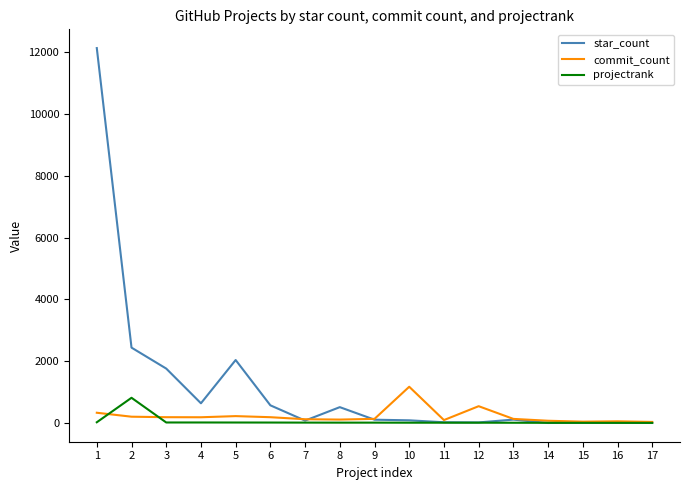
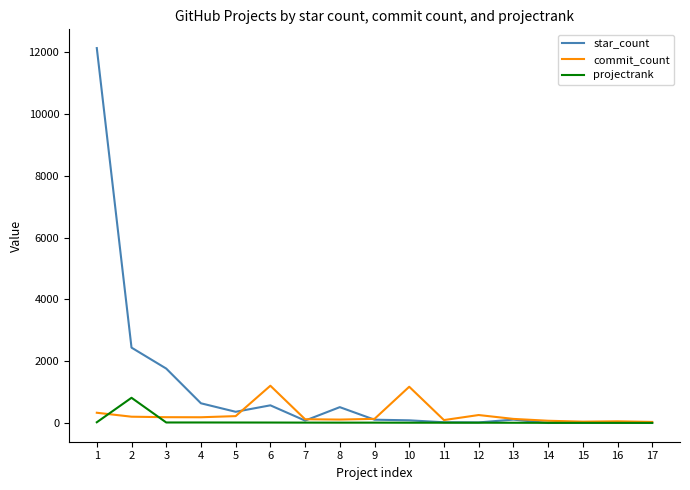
  {
    "star_count": {
      "1": 12100,
      "2": 2400,
      "3": 1800,
      "4": 600,
-     "5": 2000,
+     "5": 400,
      "6": 600,
      "8": 500
    },
    "commit_count": {
      "1": 300,
      "2": 200,
      "3": 200,
      "4": 200,
      "5": 200,
-     "6": 200,
+     "6": 1200,
      "8": 100,
      "10": 1200,
-     "12": 500
+     "12": 300
    },
    "projectrank": {
      "1": 0,
      "2": 800,
      "3": 0,
      "4": 0,
      "5": 0,
      "6": 0,
      "8": 0,
      "9": 0,
      "13": 0
    }
  }
